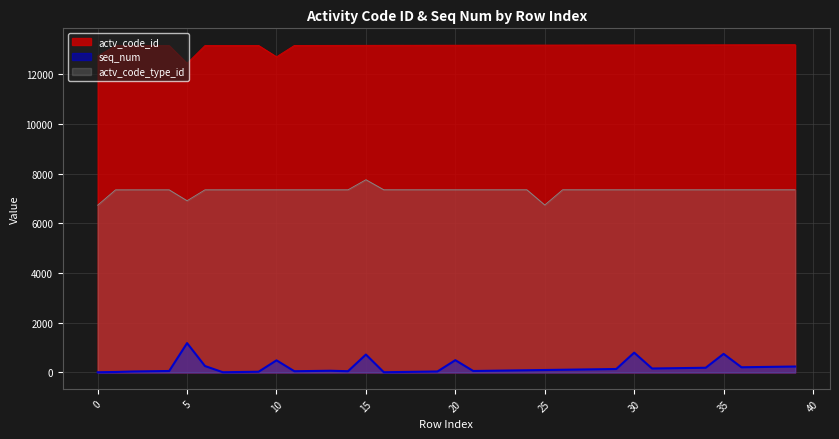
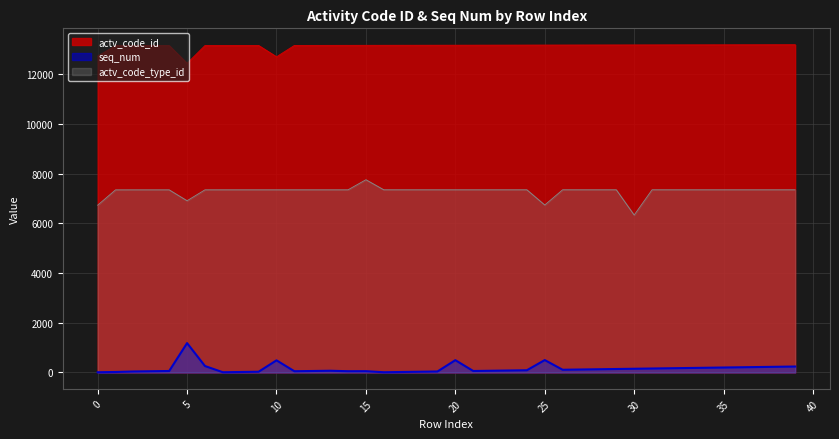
  {
    "actv_code_id": {
      "10": 12700,
      "15": 13200,
      "20": 13200,
      "25": 13200,
      "30": 13200,
      "35": 13200
    },
    "seq_num": {
      "0": 0,
      "5": 1200,
      "10": 500,
-     "15": 700,
+     "15": 100,
      "20": 500,
-     "25": 100,
-     "30": 800,
-     "35": 700
+     "25": 500,
+     "30": 200,
+     "35": 200
    },
    "actv_code_type_id": {
      "0": 6700,
      "5": 6900,
      "10": 7400,
      "15": 7800,
      "20": 7400,
      "25": 6700,
-     "30": 7400,
+     "30": 6300,
      "35": 7400
    }
  }
